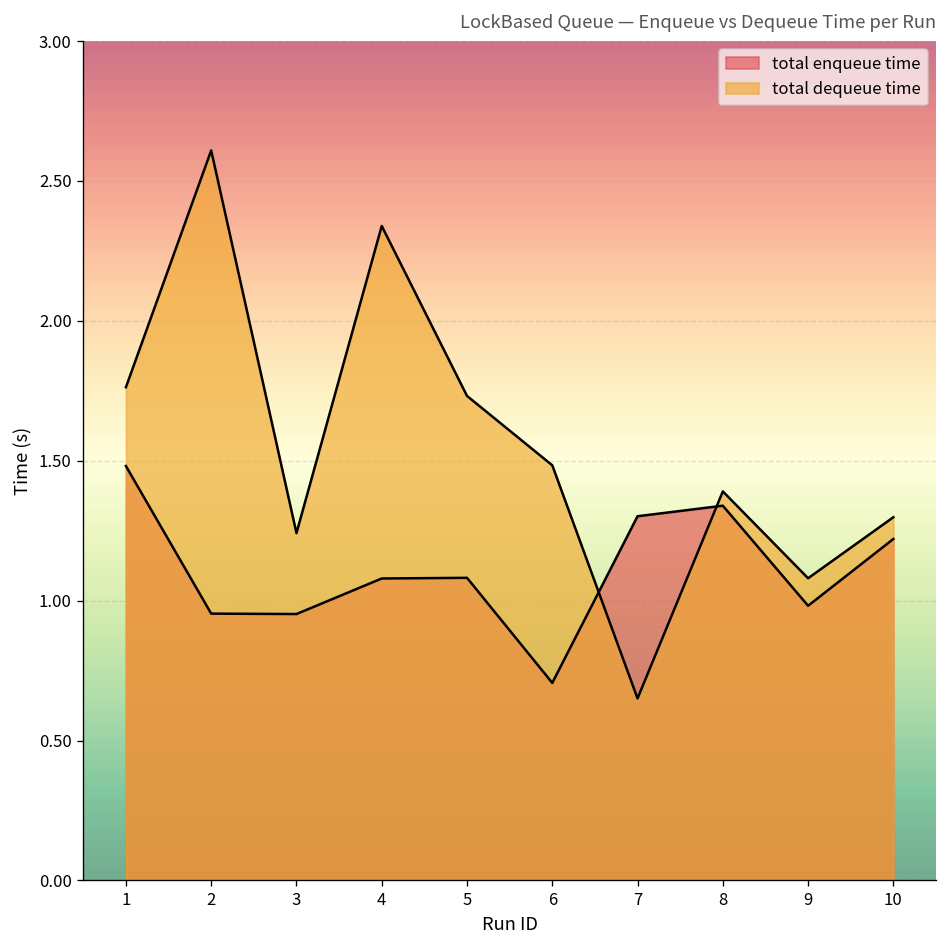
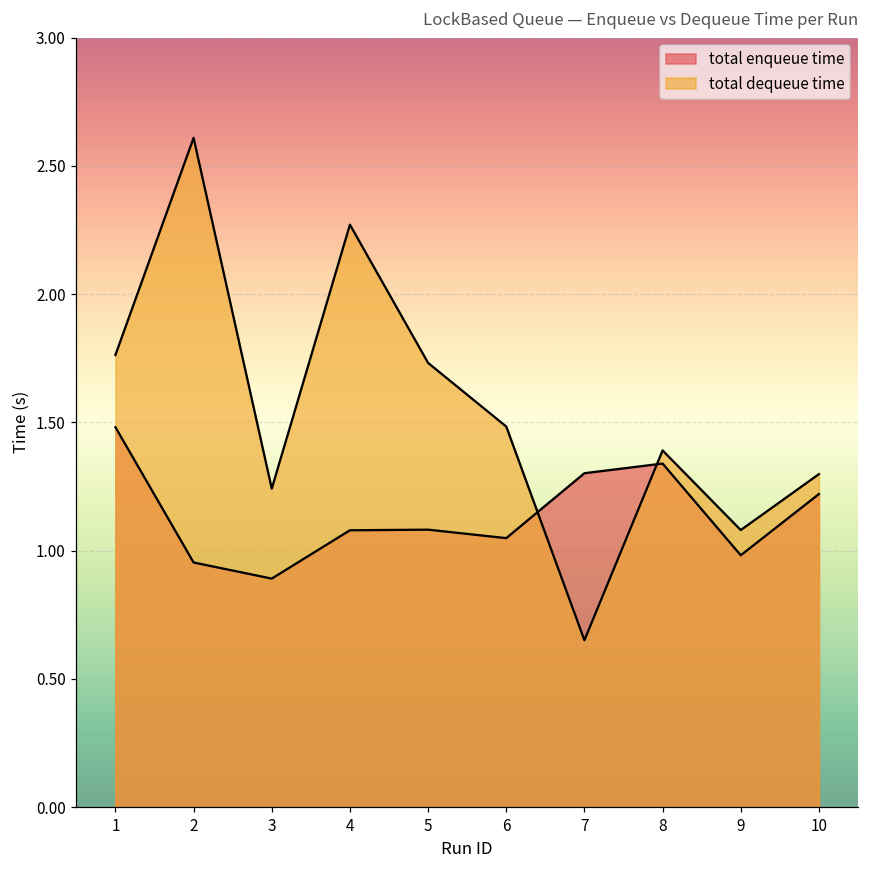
  {
    "total enqueue time": {
      "1": 1.48,
      "2": 0.95,
-     "3": 0.95,
+     "3": 0.89,
      "4": 1.08,
      "5": 1.08,
-     "6": 0.71,
+     "6": 1.05,
      "7": 1.30,
      "8": 1.34,
      "9": 0.98,
      "10": 1.22
    },
    "total dequeue time": {
      "1": 1.76,
      "2": 2.61,
      "3": 1.24,
-     "4": 2.34,
+     "4": 2.27,
      "5": 1.73,
      "6": 1.48,
      "7": 0.65,
      "8": 1.39,
      "9": 1.08,
      "10": 1.30
    }
  }
